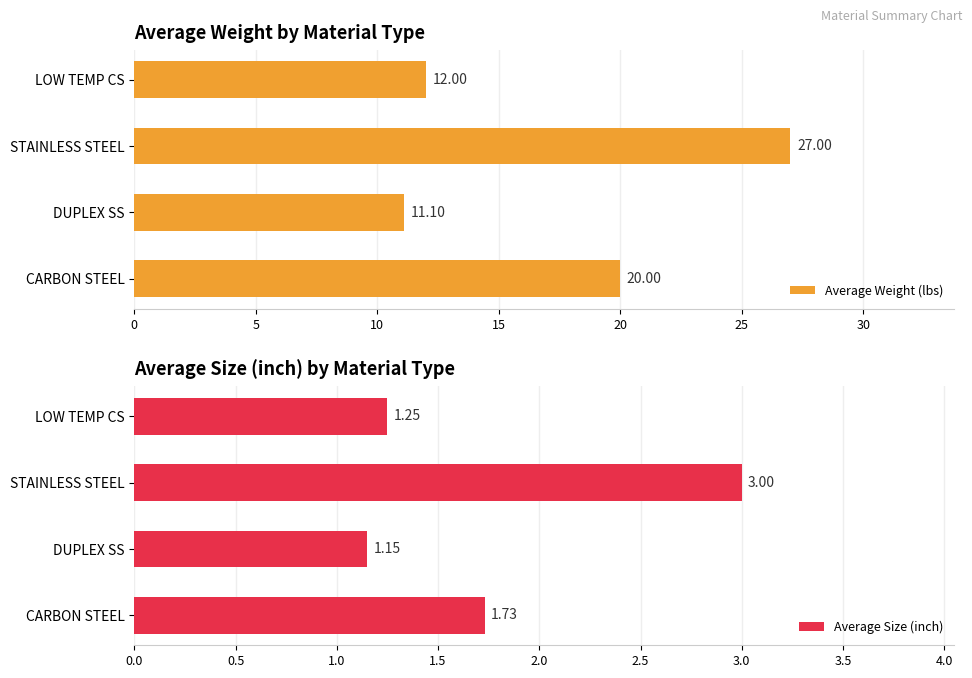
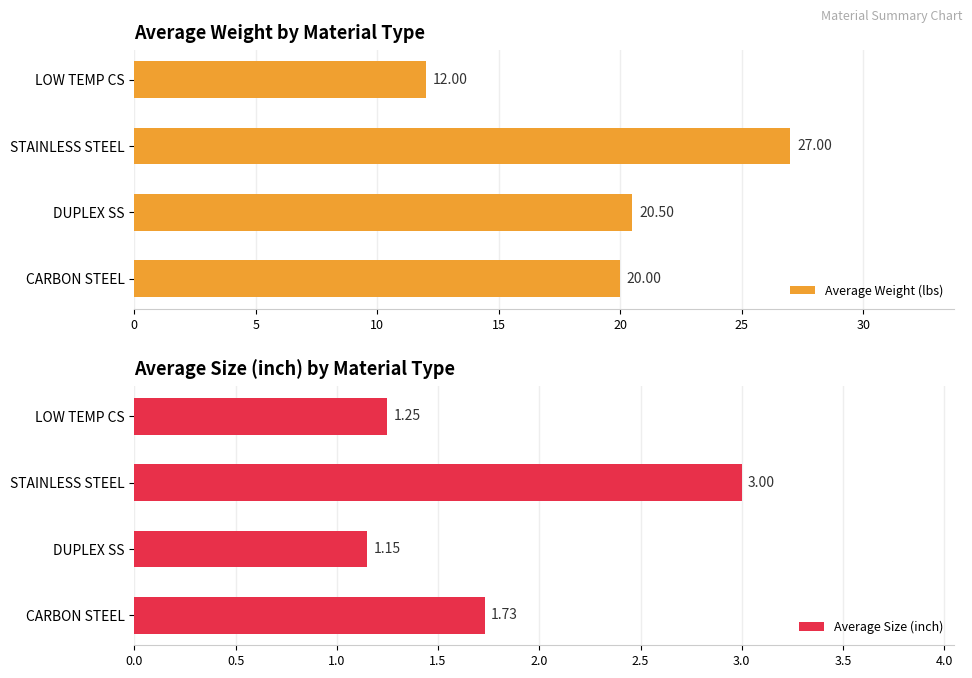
  {
    "Average Weight by Material Type": {
      "LOW TEMP CS": 12.00,
      "STAINLESS STEEL": 27.00,
-     "DUPLEX SS": 11.10,
+     "DUPLEX SS": 20.50,
      "CARBON STEEL": 20.00
    },
    "Average Size (inch) by Material Type": {
      "LOW TEMP CS": 1.25,
      "STAINLESS STEEL": 3.00,
      "DUPLEX SS": 1.15,
      "CARBON STEEL": 1.73
    }
  }
